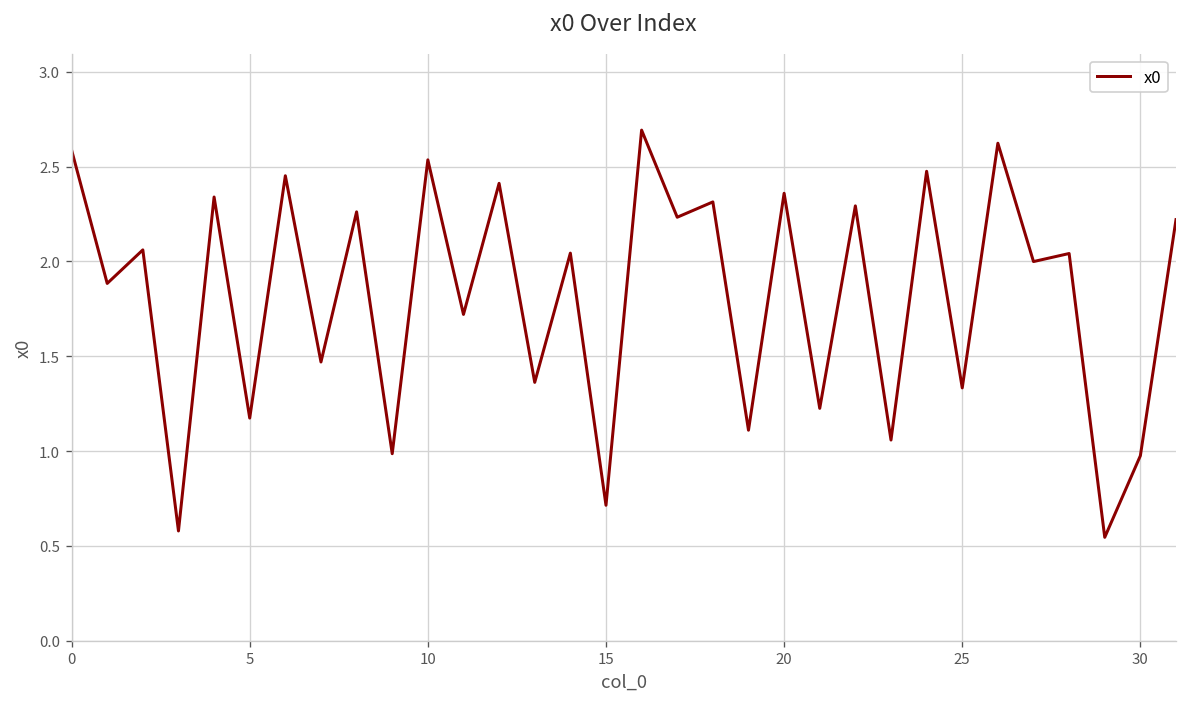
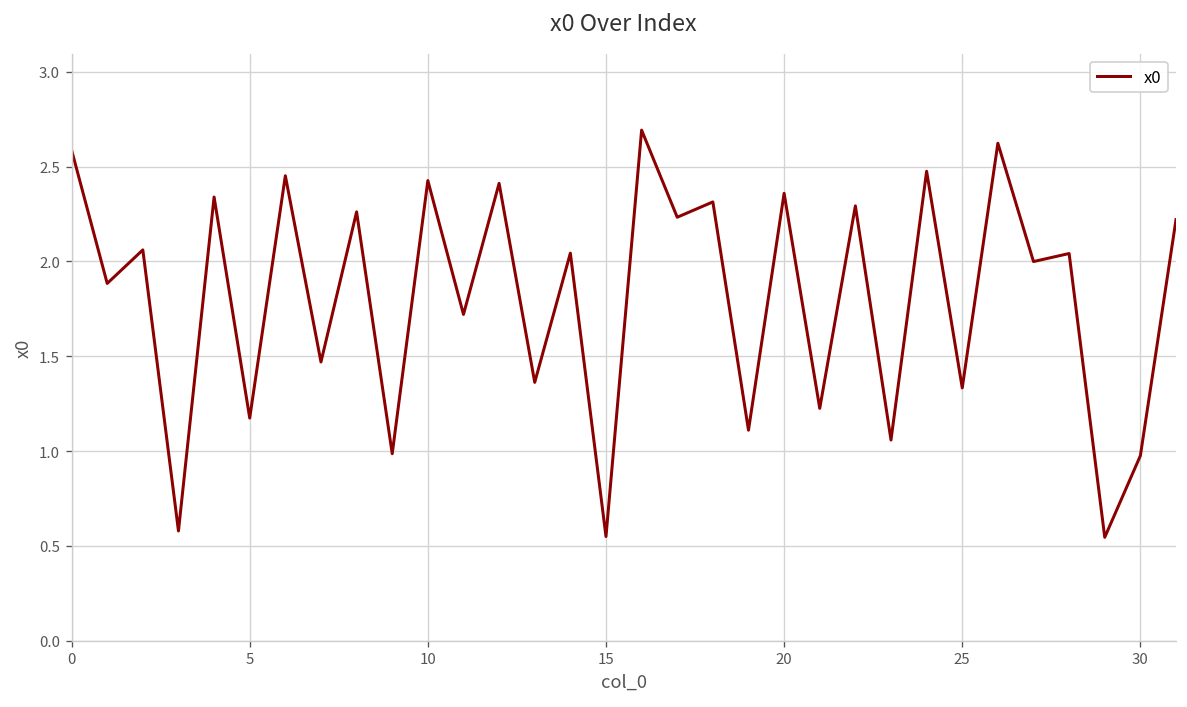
  {
    "0": 2.59,
    "5": 1.17,
-   "10": 2.54,
-   "15": 0.71,
+   "10": 2.43,
+   "15": 0.55,
    "20": 2.36,
    "25": 1.33,
    "30": 0.98
  }
